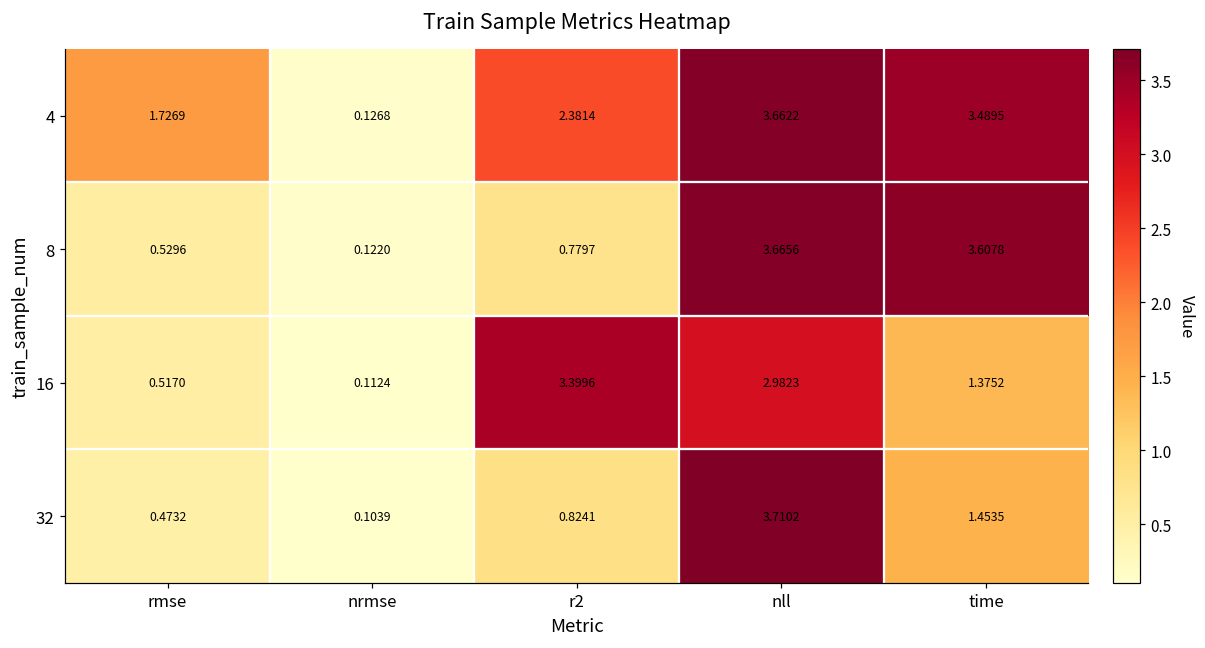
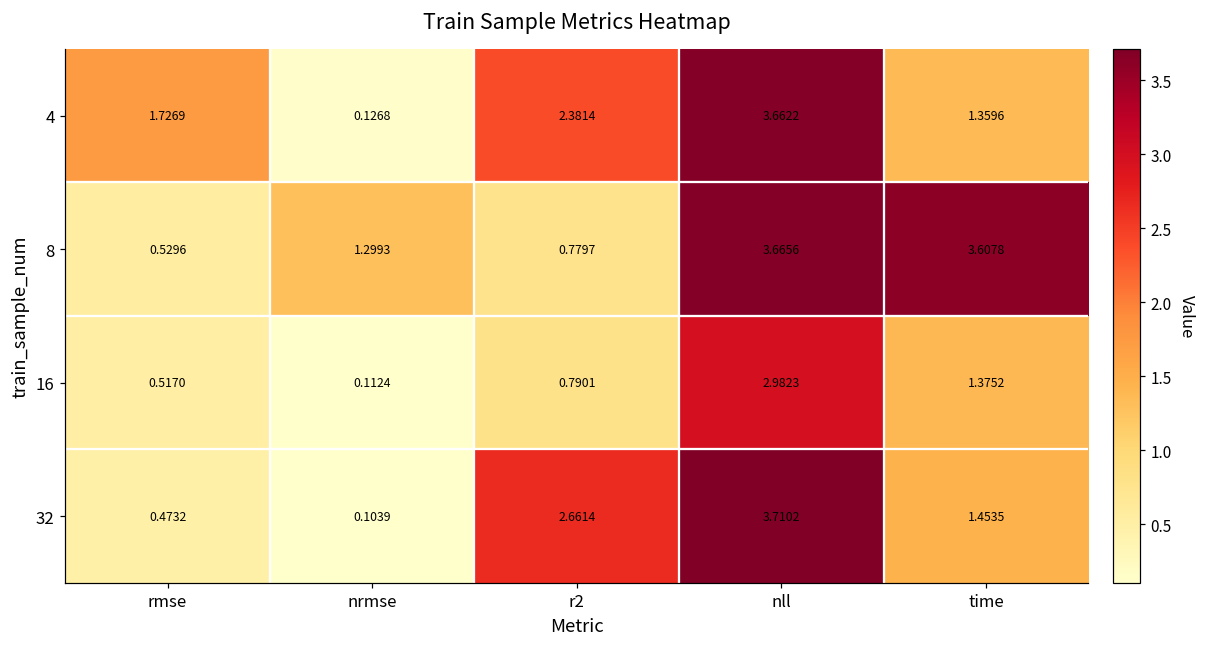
  {
    "4": {
-     "time": 3.4895
+     "time": 1.3596
    },
    "8": {
-     "nrmse": 0.1220
+     "nrmse": 1.2993
    },
    "16": {
-     "r2": 3.3996
+     "r2": 0.7901
    },
    "32": {
-     "r2": 0.8241
+     "r2": 2.6614
    }
  }
